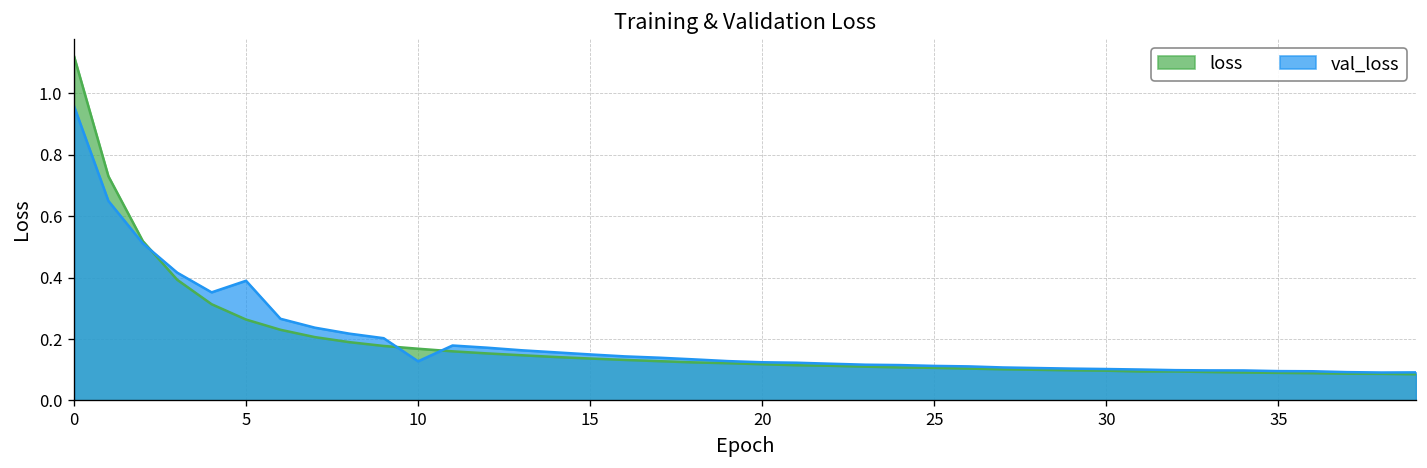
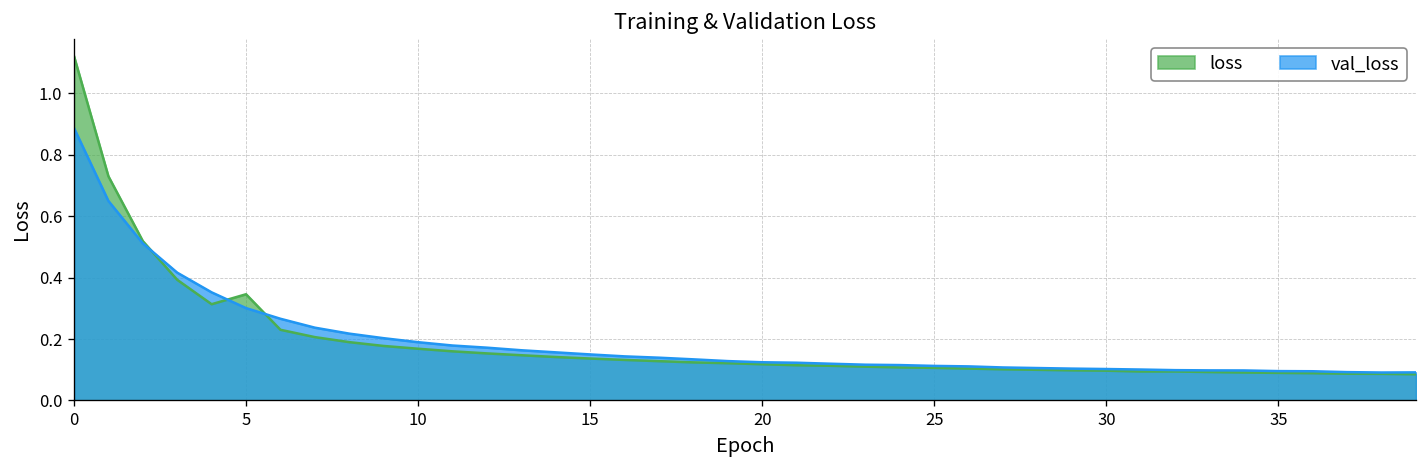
  {
    "loss": {
      "0": 1.12,
-     "5": 0.26,
+     "5": 0.35,
      "10": 0.17,
      "15": 0.14
    },
    "val_loss": {
-     "0": 0.96,
-     "5": 0.39,
-     "10": 0.13,
+     "0": 0.89,
+     "5": 0.30,
+     "10": 0.19,
      "15": 0.15
    }
  }
